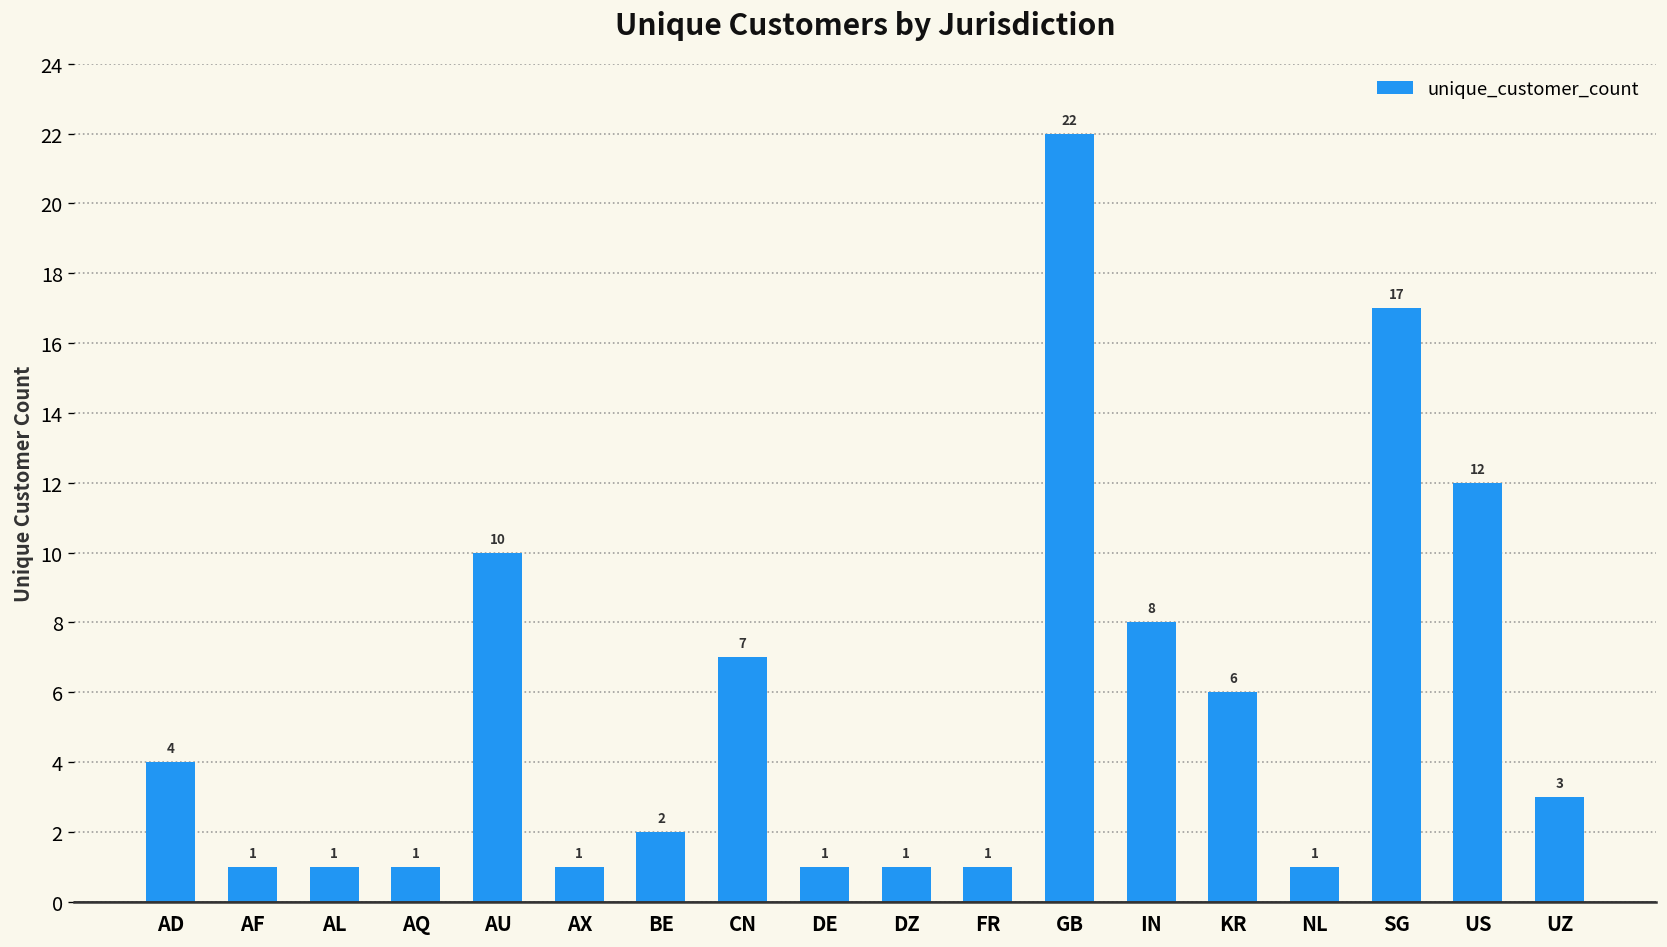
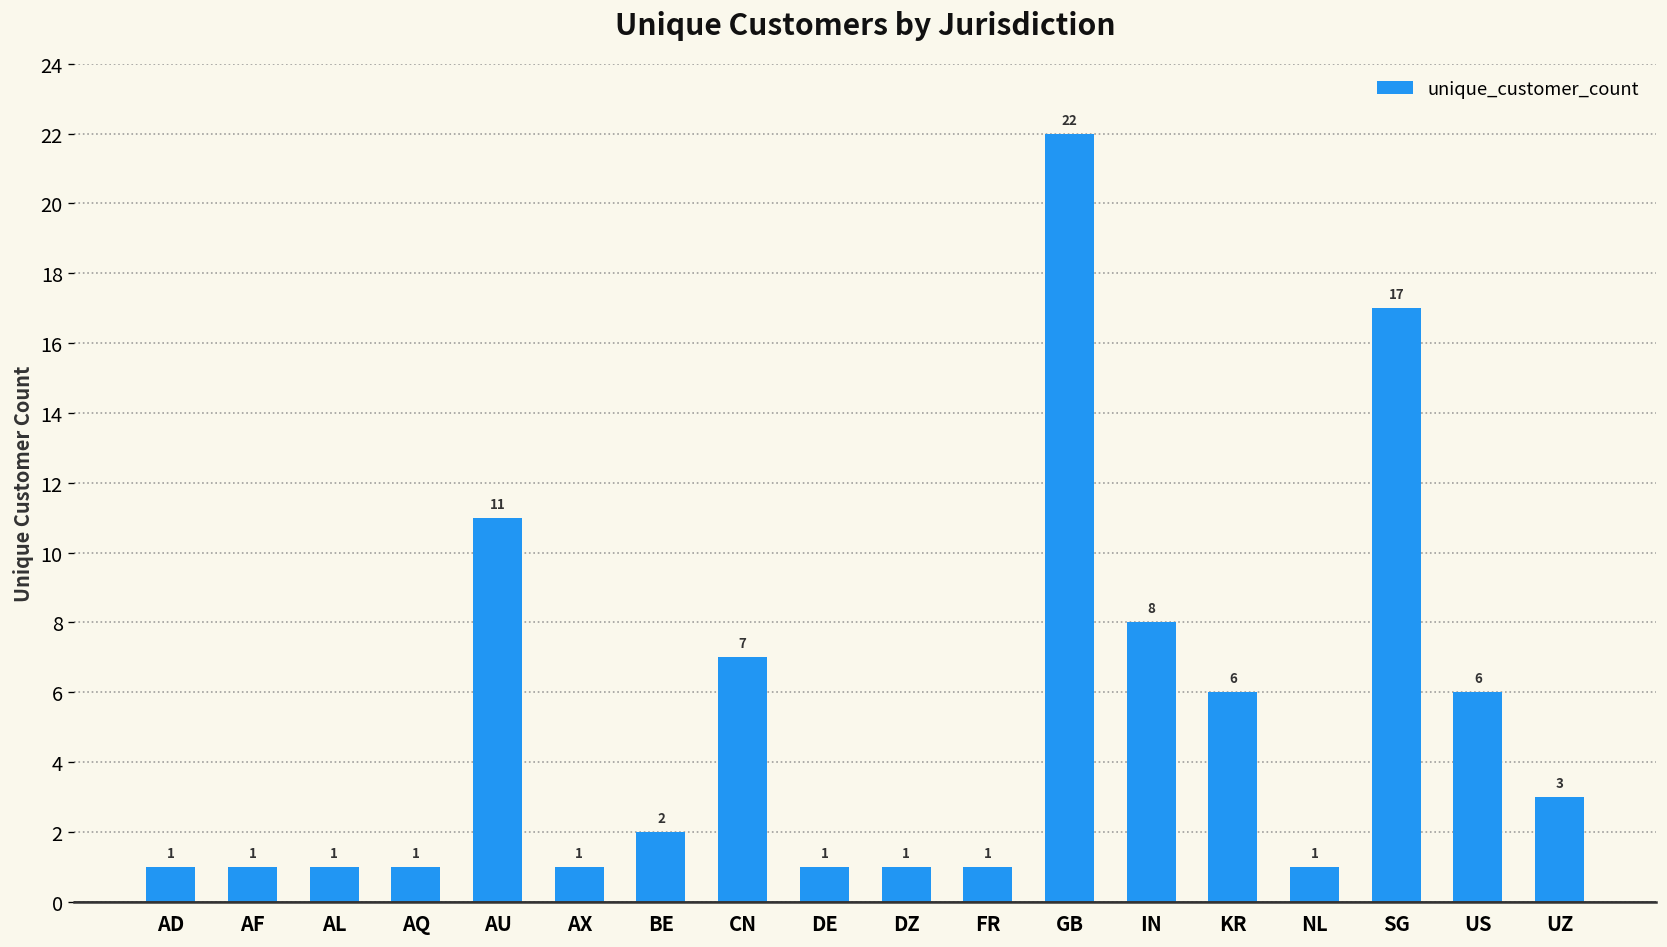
  {
-   "AD": 4,
+   "AD": 1,
    "AF": 1,
    "AL": 1,
    "AQ": 1,
-   "AU": 10,
+   "AU": 11,
    "AX": 1,
    "BE": 2,
    "CN": 7,
    "DE": 1,
    "DZ": 1,
    "FR": 1,
    "GB": 22,
    "IN": 8,
    "KR": 6,
    "NL": 1,
    "SG": 17,
-   "US": 12,
+   "US": 6,
    "UZ": 3
  }
